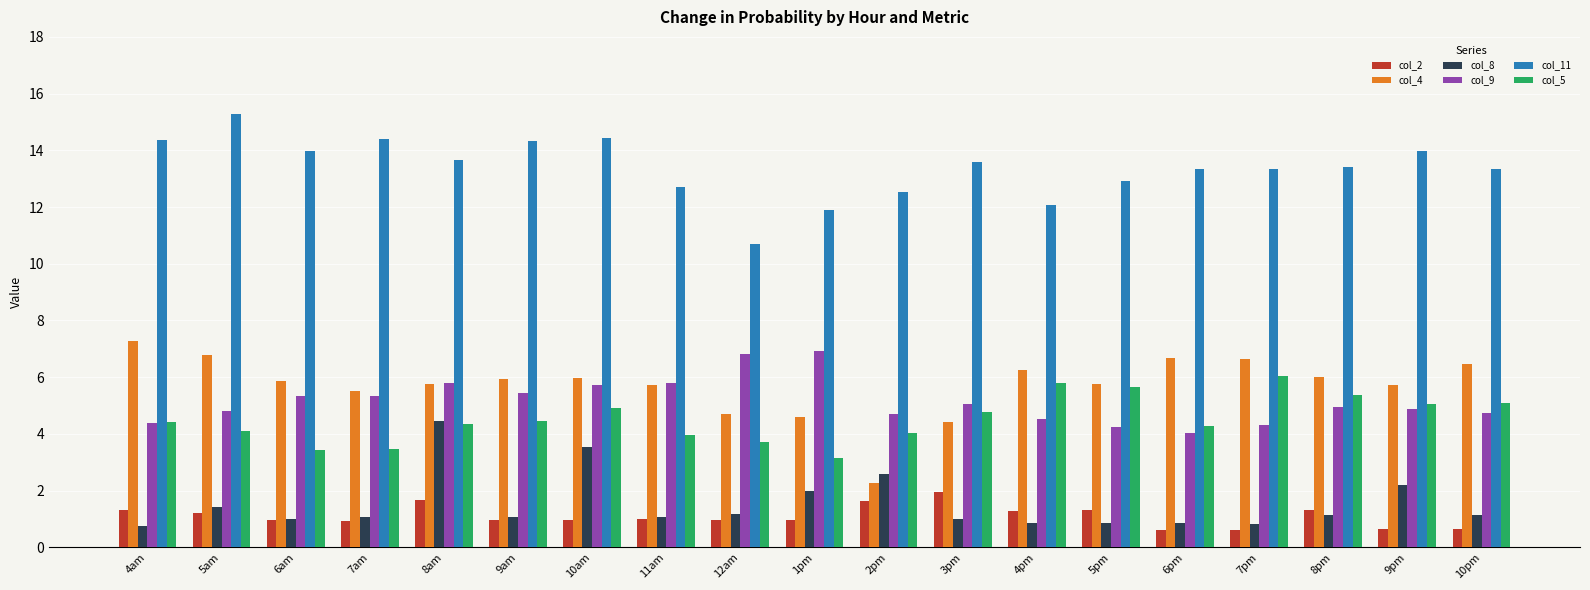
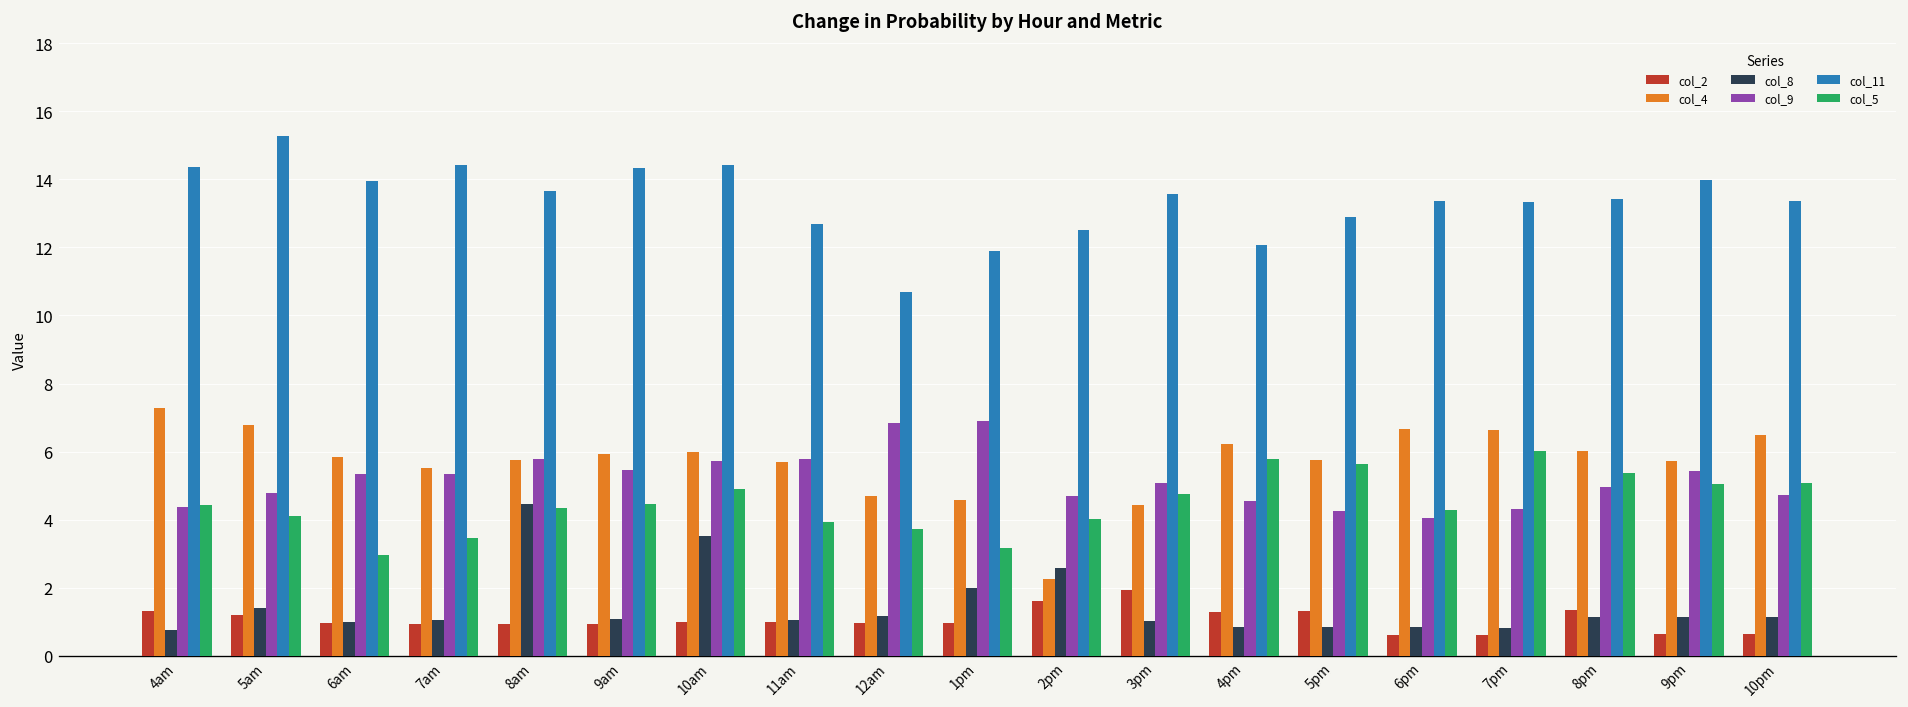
  {
    "col_2": {
      "4am": 1.3,
      "5am": 1.2,
      "6am": 1.0,
      "7am": 0.9,
-     "8am": 1.7,
+     "8am": 0.9,
      "9am": 0.9,
      "10am": 1.0,
      "11am": 1.0,
      "12am": 1.0,
      "1pm": 1.0,
      "2pm": 1.6,
      "3pm": 1.9,
      "4pm": 1.3,
      "5pm": 1.3,
      "6pm": 0.6,
      "7pm": 0.6,
      "8pm": 1.3,
      "9pm": 0.6,
      "10pm": 0.6
    },
    "col_4": {
      "4am": 7.3,
      "5am": 6.8,
      "6am": 5.9,
      "7am": 5.5,
      "8am": 5.8,
      "9am": 5.9,
      "10am": 6.0,
      "11am": 5.7,
      "12am": 4.7,
      "1pm": 4.6,
      "2pm": 2.3,
      "3pm": 4.4,
      "4pm": 6.2,
      "5pm": 5.8,
      "6pm": 6.7,
      "7pm": 6.6,
      "8pm": 6.0,
      "9pm": 5.7,
      "10pm": 6.5
    },
    "col_8": {
      "4am": 0.8,
      "5am": 1.4,
      "6am": 1.0,
      "7am": 1.1,
      "8am": 4.5,
      "9am": 1.1,
      "10am": 3.5,
      "11am": 1.1,
      "12am": 1.2,
      "1pm": 2.0,
      "2pm": 2.6,
      "3pm": 1.0,
      "4pm": 0.8,
      "5pm": 0.9,
      "6pm": 0.9,
      "7pm": 0.8,
      "8pm": 1.2,
-     "9pm": 2.2,
+     "9pm": 1.1,
      "10pm": 1.1
    },
    "col_9": {
      "4am": 4.4,
      "5am": 4.8,
      "6am": 5.4,
      "7am": 5.3,
      "8am": 5.8,
      "9am": 5.4,
      "10am": 5.7,
      "11am": 5.8,
      "12am": 6.8,
      "1pm": 6.9,
      "2pm": 4.7,
      "3pm": 5.1,
      "4pm": 4.5,
      "5pm": 4.2,
      "6pm": 4.0,
      "7pm": 4.3,
      "8pm": 4.9,
-     "9pm": 4.9,
+     "9pm": 5.4,
      "10pm": 4.7
    },
    "col_11": {
      "4am": 14.4,
      "5am": 15.3,
      "6am": 14.0,
      "7am": 14.4,
      "8am": 13.7,
      "9am": 14.3,
      "10am": 14.4,
      "11am": 12.7,
      "12am": 10.7,
      "1pm": 11.9,
      "2pm": 12.5,
      "3pm": 13.6,
      "4pm": 12.1,
      "5pm": 12.9,
      "6pm": 13.4,
      "7pm": 13.3,
      "8pm": 13.4,
      "9pm": 14.0,
      "10pm": 13.4
    },
    "col_5": {
      "4am": 4.4,
      "5am": 4.1,
-     "6am": 3.4,
+     "6am": 3.0,
      "7am": 3.5,
      "8am": 4.4,
      "9am": 4.4,
      "10am": 4.9,
      "11am": 3.9,
      "12am": 3.7,
      "1pm": 3.2,
      "2pm": 4.0,
      "3pm": 4.8,
      "4pm": 5.8,
      "5pm": 5.6,
      "6pm": 4.3,
      "7pm": 6.0,
      "8pm": 5.4,
      "9pm": 5.1,
      "10pm": 5.1
    }
  }
